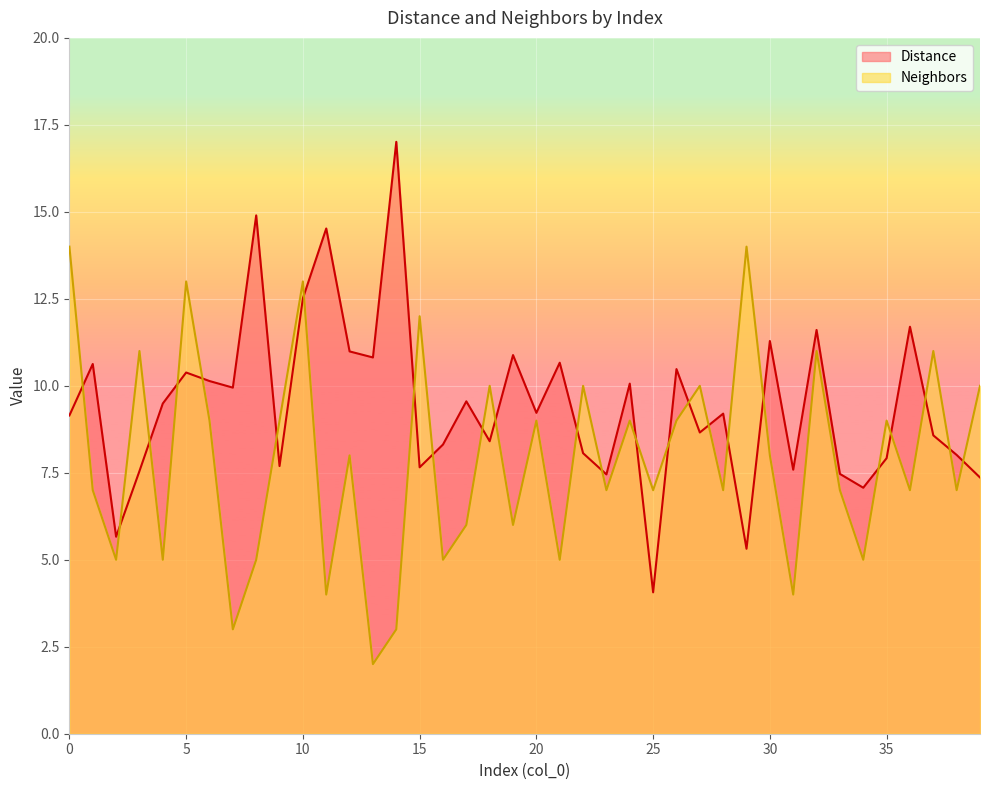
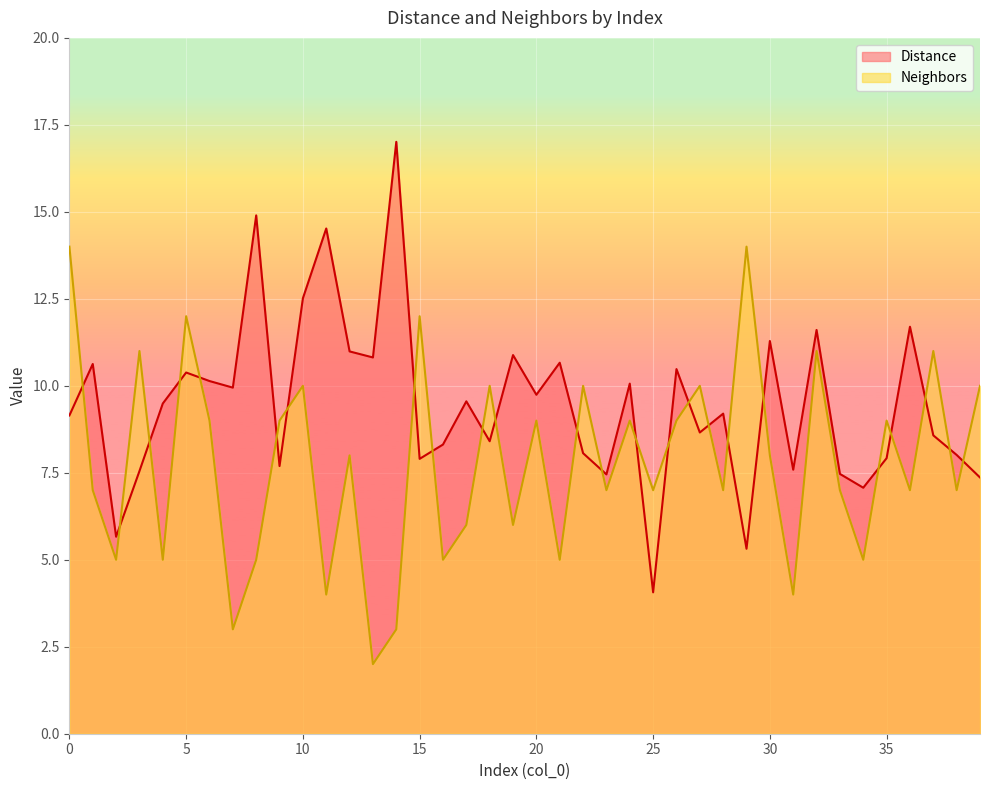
  {
    "Distance": {
      "0": 9.1,
      "5": 10.4,
      "10": 12.5,
-     "15": 7.7,
-     "20": 9.2,
+     "15": 7.9,
+     "20": 9.7,
      "25": 4.1,
      "30": 11.3,
      "35": 7.9
    },
    "Neighbors": {
      "0": 14,
-     "5": 13,
-     "10": 13,
+     "5": 12,
+     "10": 10,
      "15": 12,
      "20": 9,
      "25": 7,
      "30": 8,
      "35": 9
    }
  }
